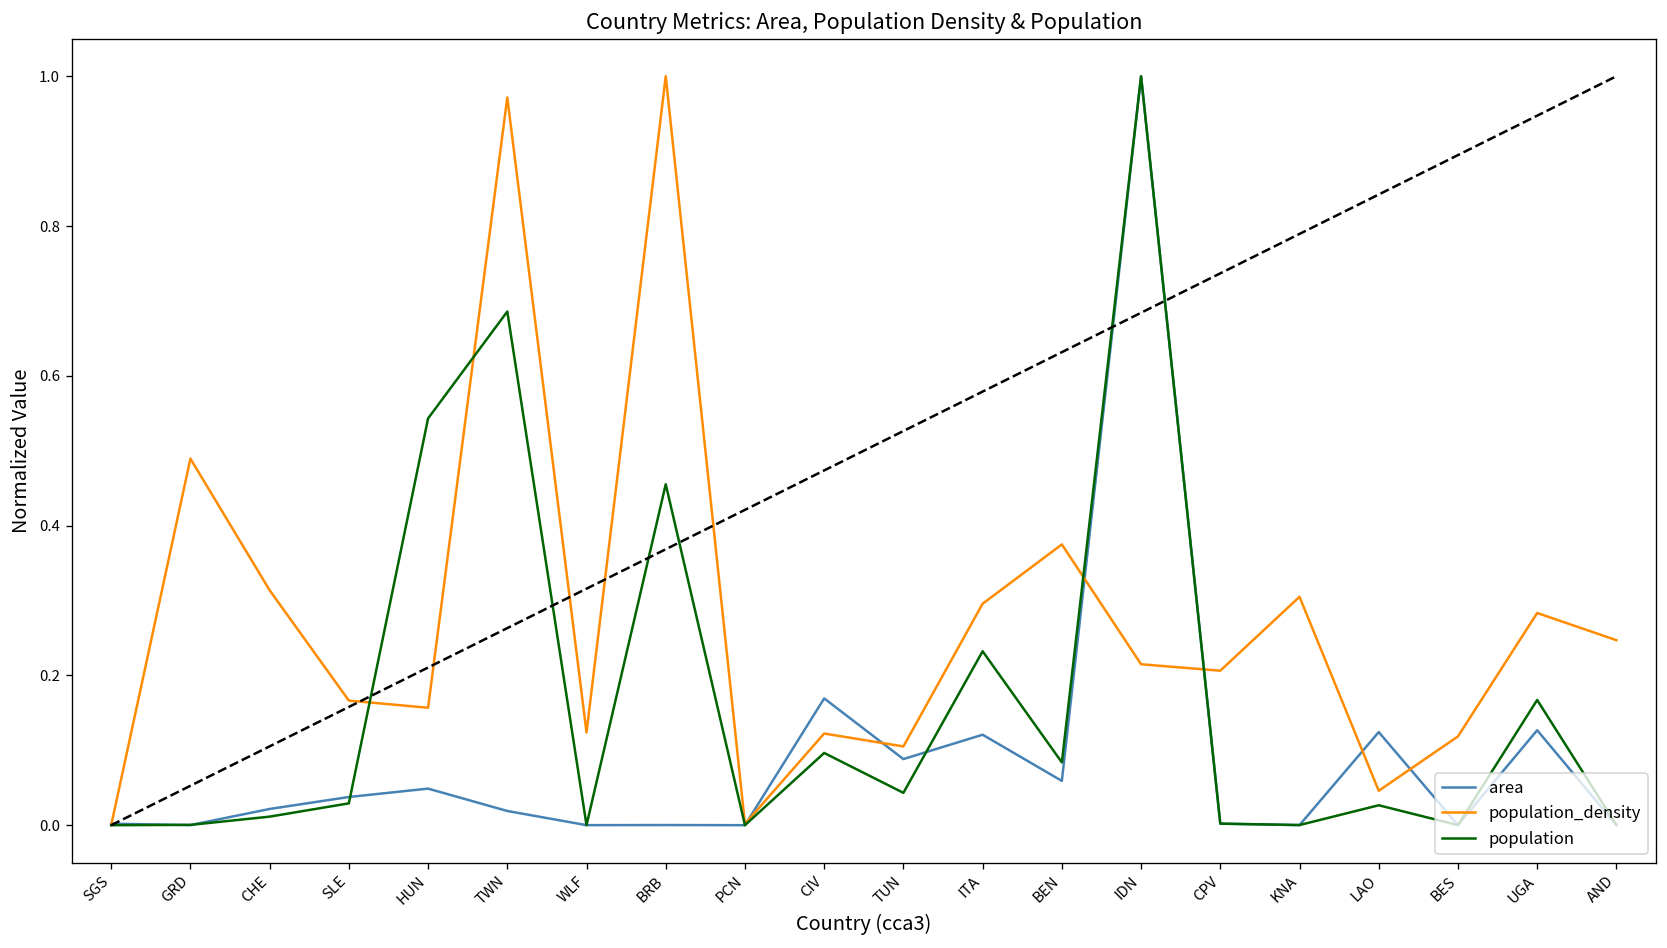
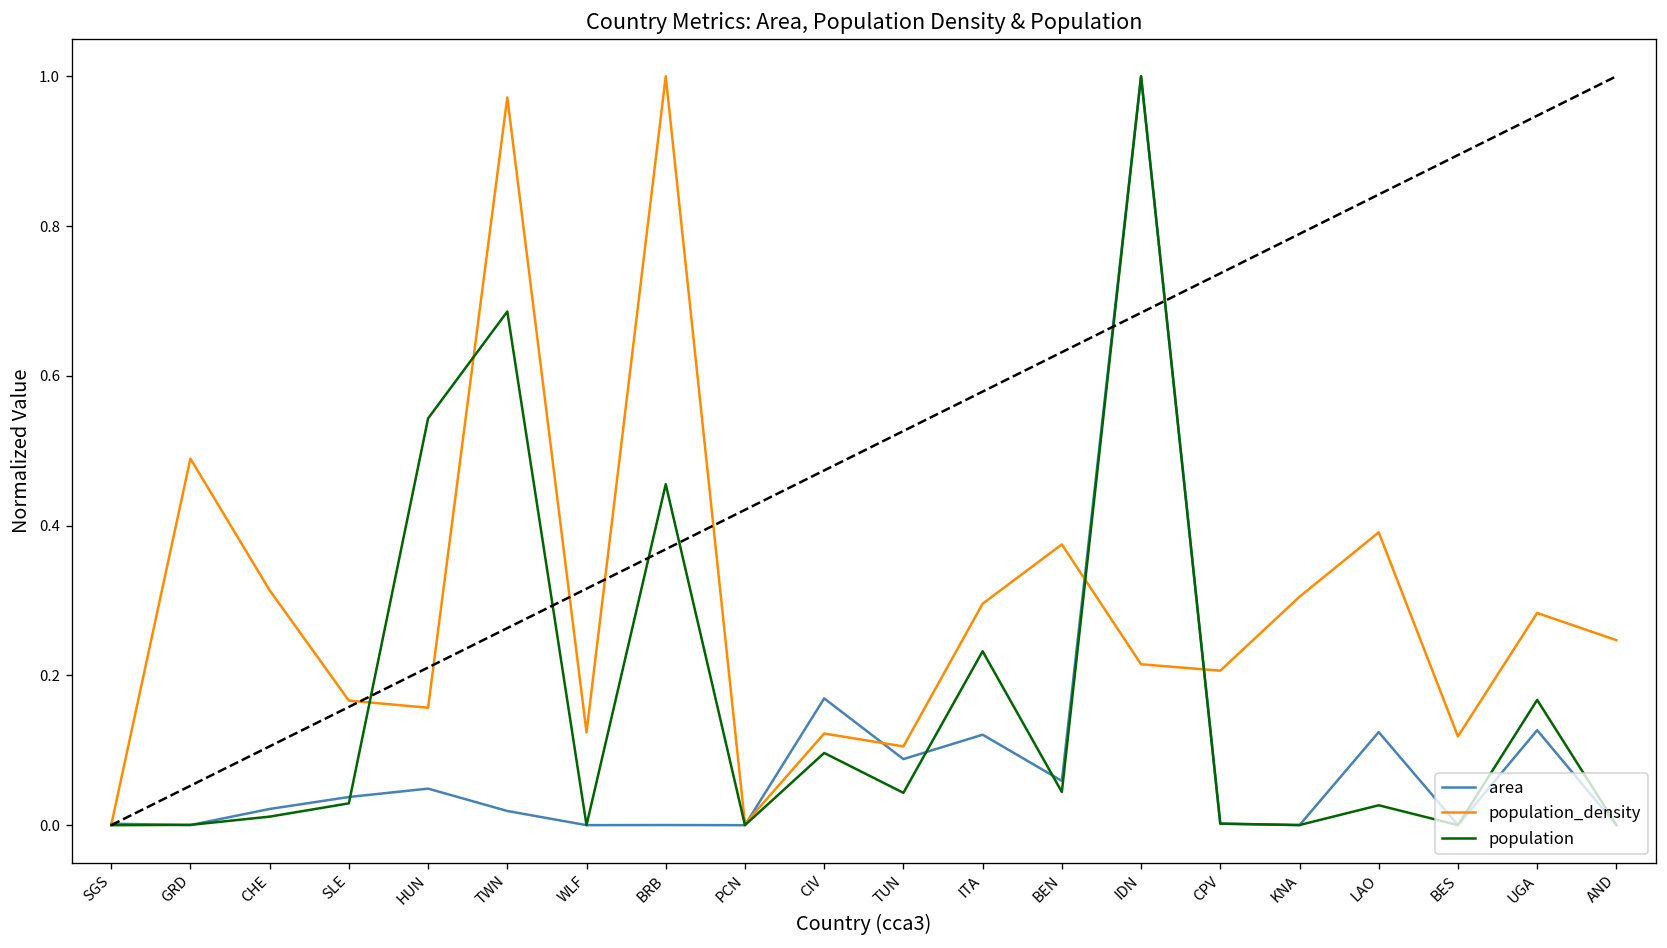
  {
    "area": {
      "CHE": 0.02,
      "SLE": 0.04,
      "HUN": 0.05,
      "TWN": 0.02,
      "BRB": 0.00,
      "CIV": 0.17,
      "TUN": 0.09,
      "ITA": 0.12,
      "BEN": 0.06,
      "LAO": 0.12,
      "UGA": 0.13
    },
    "population_density": {
      "GRD": 0.49,
      "CHE": 0.31,
      "SLE": 0.17,
      "HUN": 0.16,
      "TWN": 0.97,
      "WLF": 0.12,
      "BRB": 1.00,
      "CIV": 0.12,
      "TUN": 0.11,
      "ITA": 0.30,
      "BEN": 0.37,
      "IDN": 0.21,
      "CPV": 0.21,
      "KNA": 0.30,
-     "LAO": 0.05,
+     "LAO": 0.39,
      "BES": 0.12,
      "UGA": 0.28,
      "AND": 0.25
    },
    "population": {
      "CHE": 0.01,
      "SLE": 0.03,
      "HUN": 0.54,
      "TWN": 0.69,
      "BRB": 0.46,
      "CIV": 0.10,
      "TUN": 0.04,
      "ITA": 0.23,
-     "BEN": 0.08,
+     "BEN": 0.04,
      "LAO": 0.03,
      "UGA": 0.17
    }
  }
